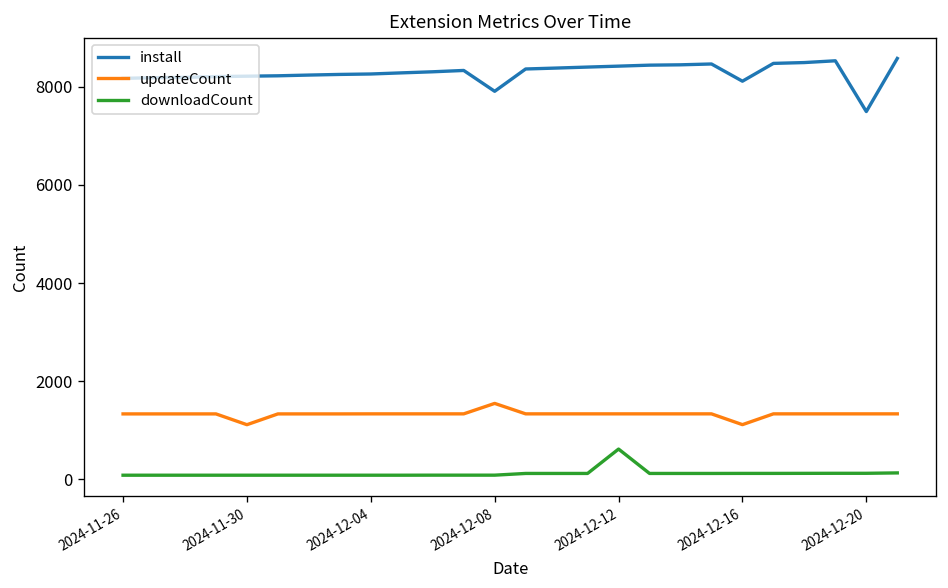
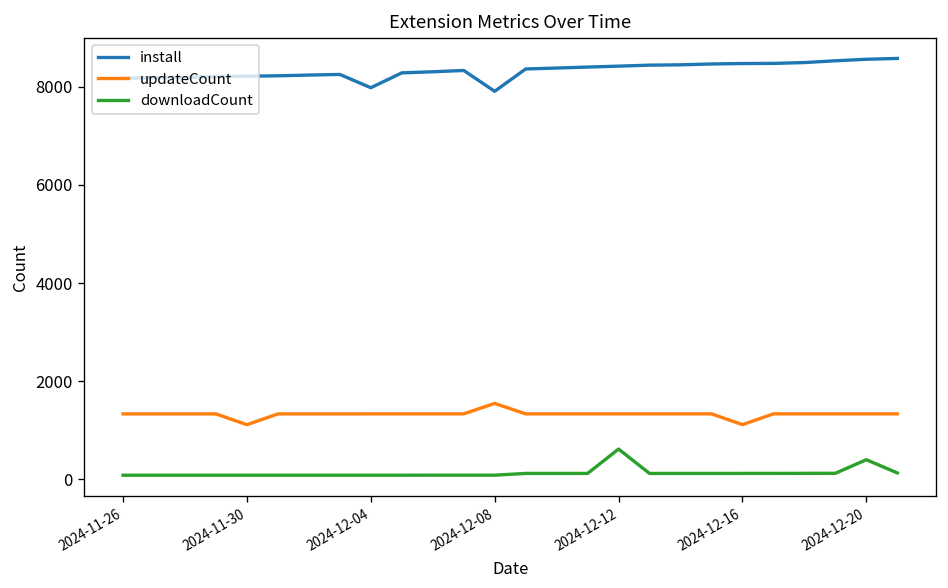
  {
    "install": {
-     "2024-12-04": 8300,
+     "2024-12-04": 8000,
      "2024-12-08": 7900,
      "2024-12-12": 8400,
-     "2024-12-16": 8100,
-     "2024-12-20": 7500
+     "2024-12-16": 8500,
+     "2024-12-20": 8600
    },
    "updateCount": {
      "2024-11-26": 1300,
      "2024-11-30": 1100,
      "2024-12-04": 1300,
      "2024-12-08": 1500,
      "2024-12-12": 1300,
      "2024-12-16": 1100,
      "2024-12-20": 1300
    },
    "downloadCount": {
      "2024-11-26": 100,
      "2024-11-30": 100,
      "2024-12-04": 100,
      "2024-12-08": 100,
      "2024-12-12": 600,
      "2024-12-16": 100,
-     "2024-12-20": 100
+     "2024-12-20": 400
    }
  }
